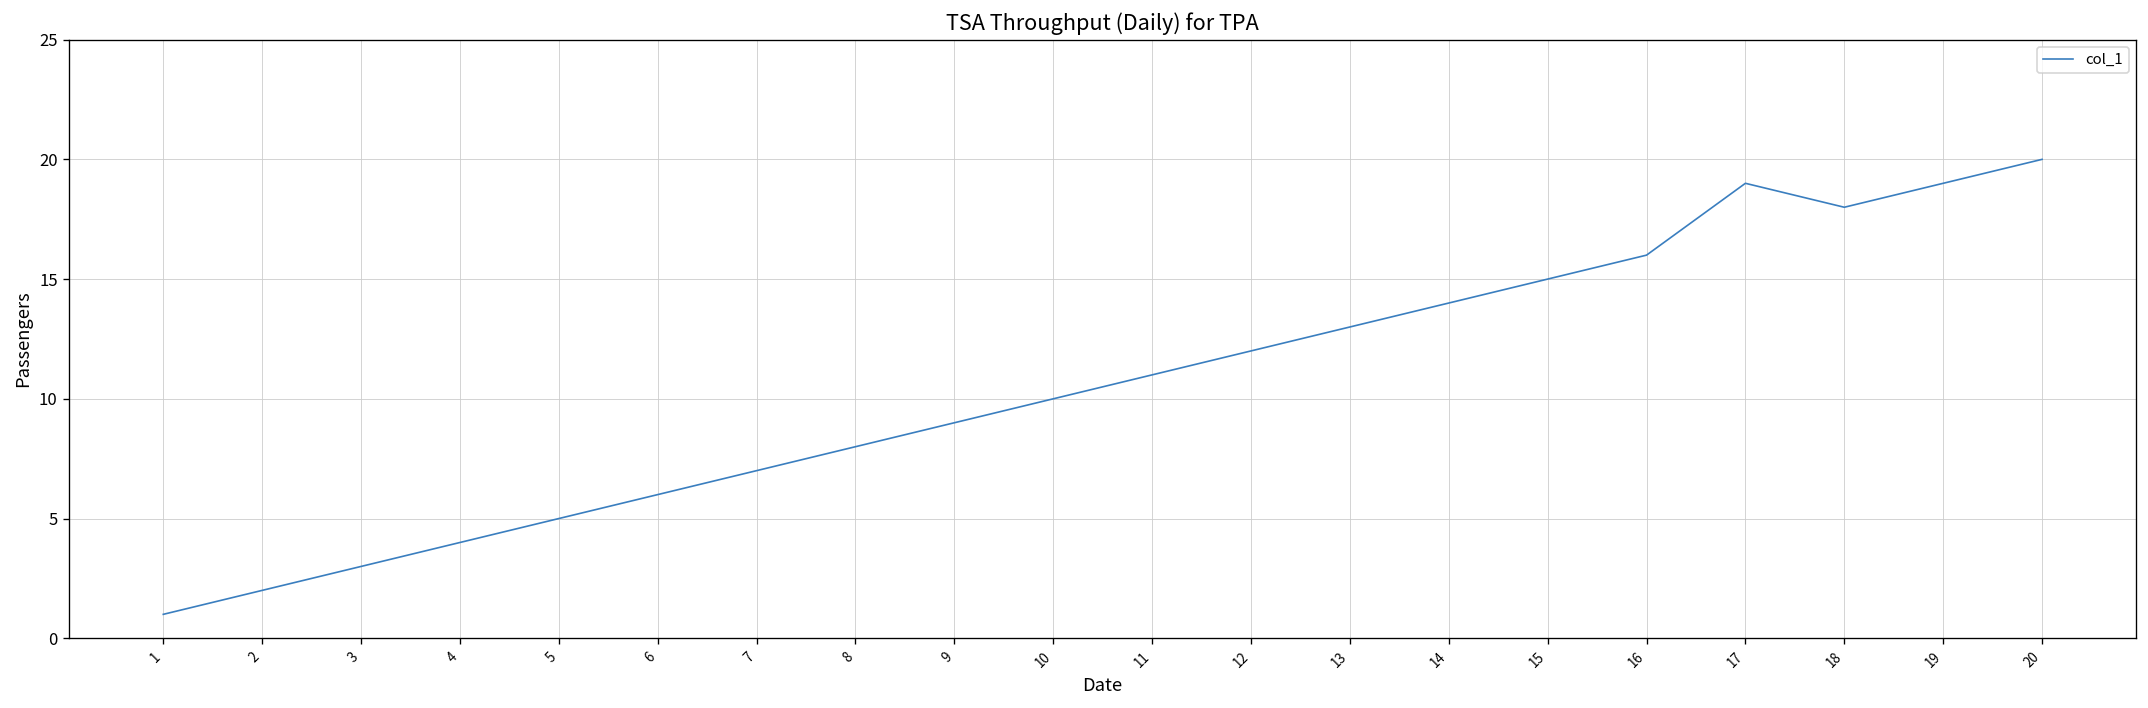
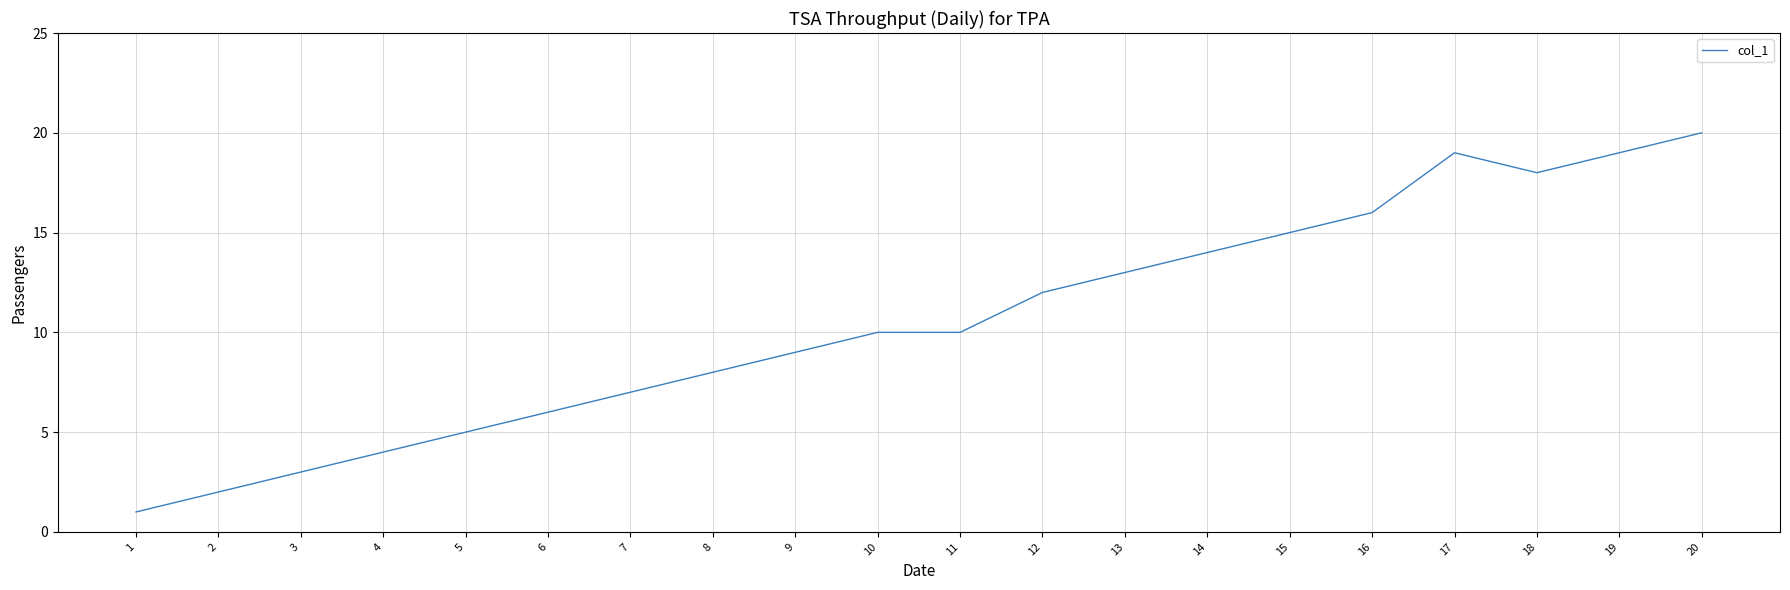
  {
    "1": 1,
    "2": 2,
    "3": 3,
    "4": 4,
    "5": 5,
    "6": 6,
    "7": 7,
    "8": 8,
    "9": 9,
    "10": 10,
-   "11": 11,
+   "11": 10,
    "12": 12,
    "13": 13,
    "14": 14,
    "15": 15,
    "16": 16,
    "17": 19,
    "18": 18,
    "19": 19,
    "20": 20
  }
